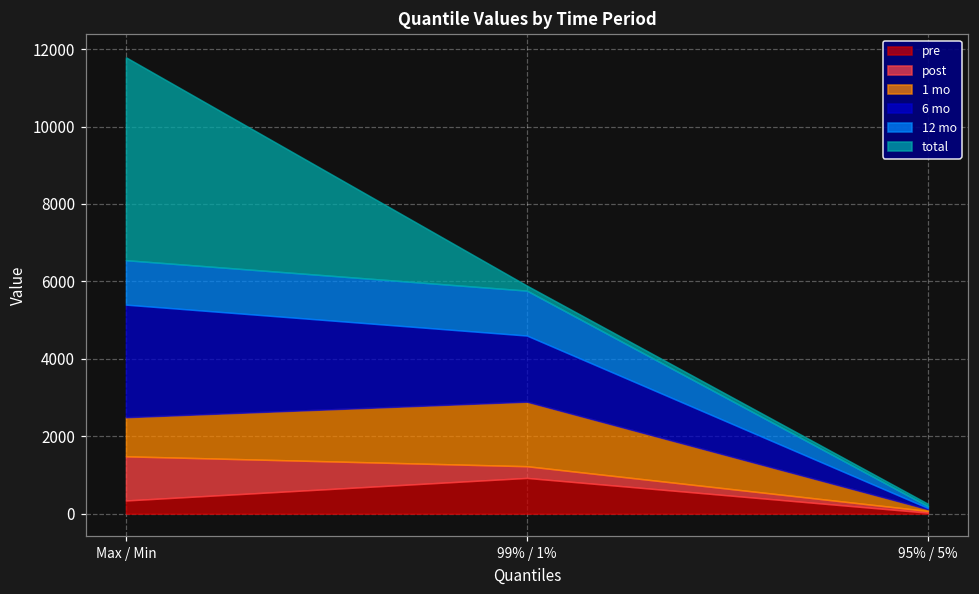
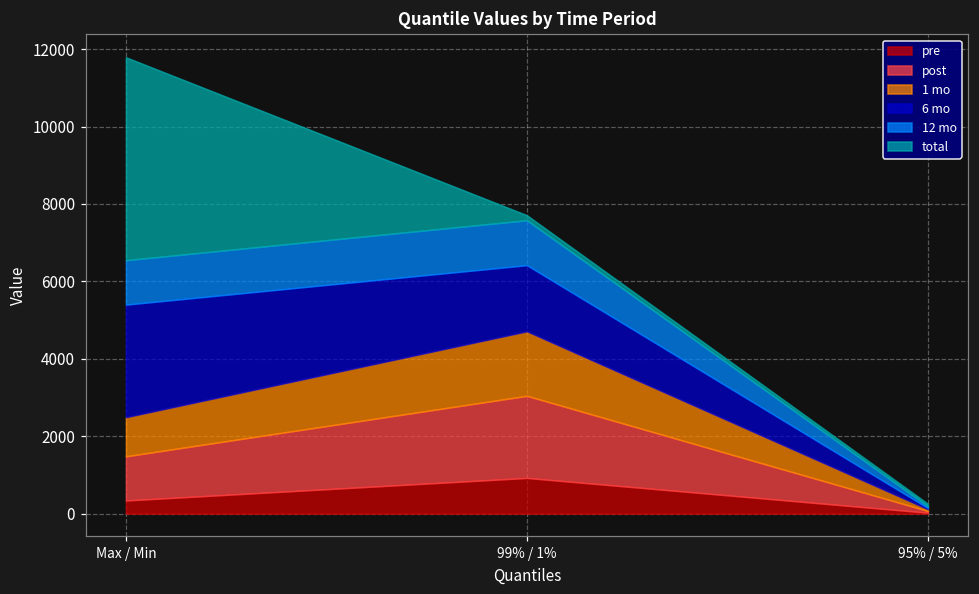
  {
    "pre": {
      "Max / Min": 300,
      "99% / 1%": 900
    },
    "post": {
      "Max / Min": 1100,
-     "99% / 1%": 300
+     "99% / 1%": 2100
    },
    "1 mo": {
      "Max / Min": 1000,
      "99% / 1%": 1700
    },
    "6 mo": {
      "Max / Min": 2900,
      "99% / 1%": 1700
    },
    "12 mo": {
      "Max / Min": 1100,
      "99% / 1%": 1200
    },
    "total": {
      "Max / Min": 5200,
      "99% / 1%": 100
    }
  }
